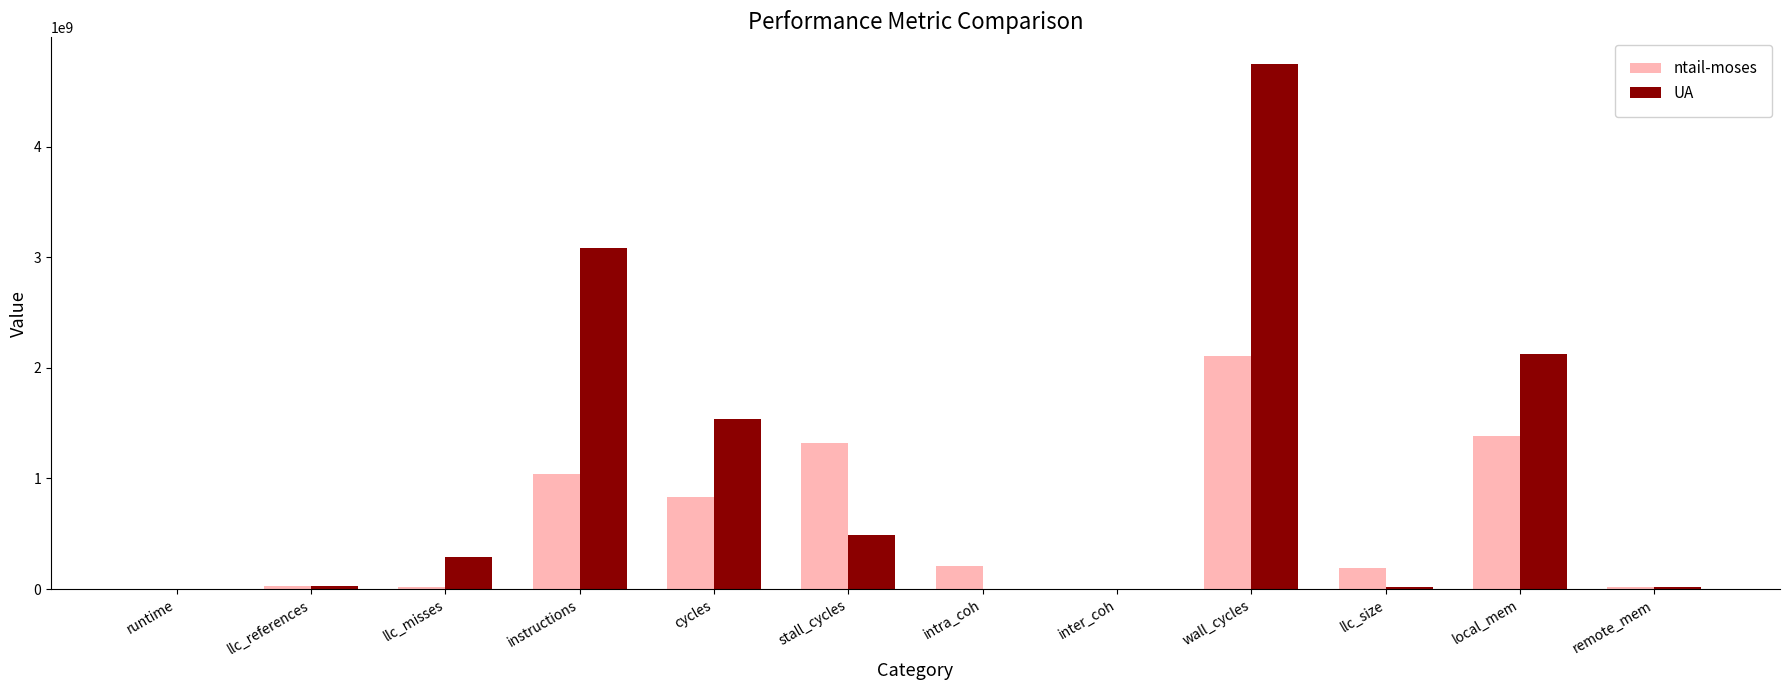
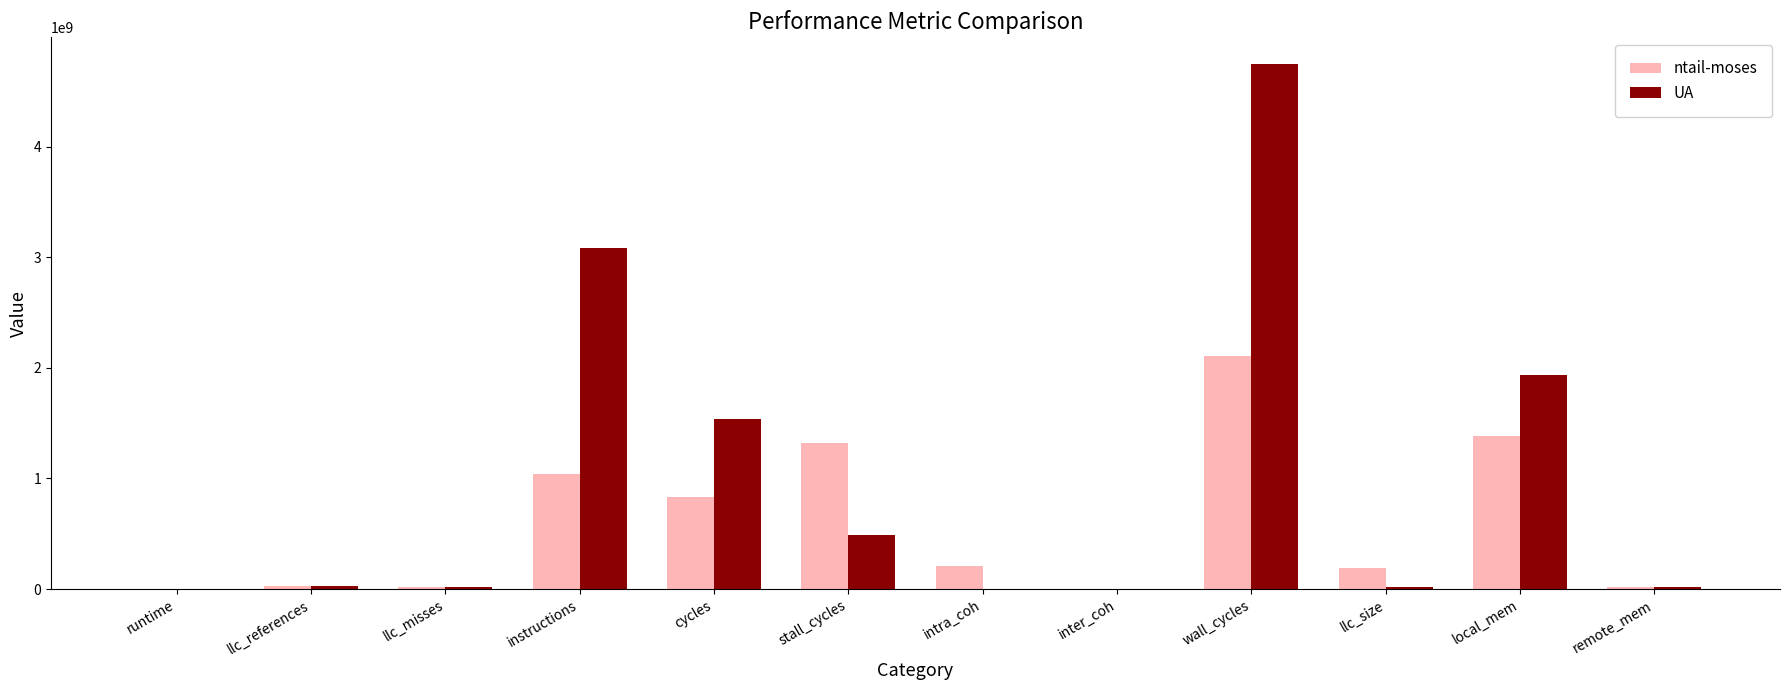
  {
    "ntail-moses": {
      "llc_references": 30000000,
      "instructions": 1040000000,
      "cycles": 830000000,
      "stall_cycles": 1320000000,
      "intra_coh": 210000000,
      "wall_cycles": 2110000000,
      "llc_size": 190000000,
      "local_mem": 1390000000
    },
    "UA": {
      "llc_references": 30000000,
-     "llc_misses": 290000000,
+     "llc_misses": 20000000,
      "instructions": 3080000000,
      "cycles": 1540000000,
      "stall_cycles": 490000000,
      "wall_cycles": 4750000000,
-     "local_mem": 2130000000
+     "local_mem": 1930000000
    }
  }
